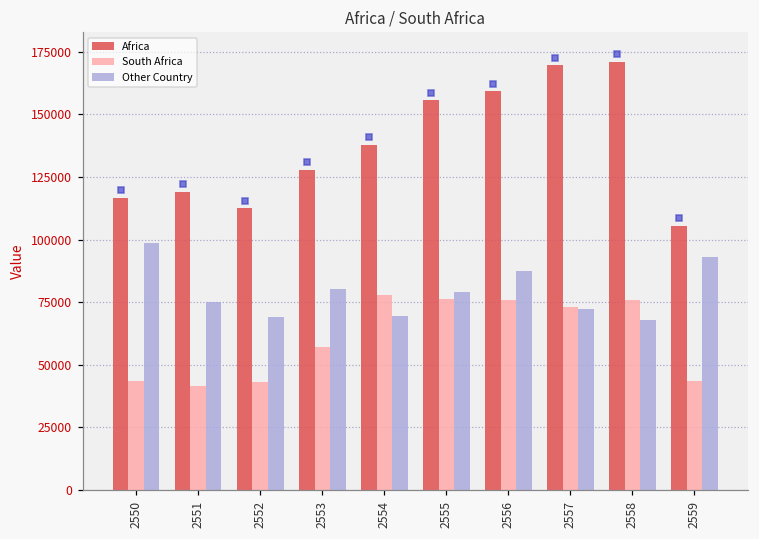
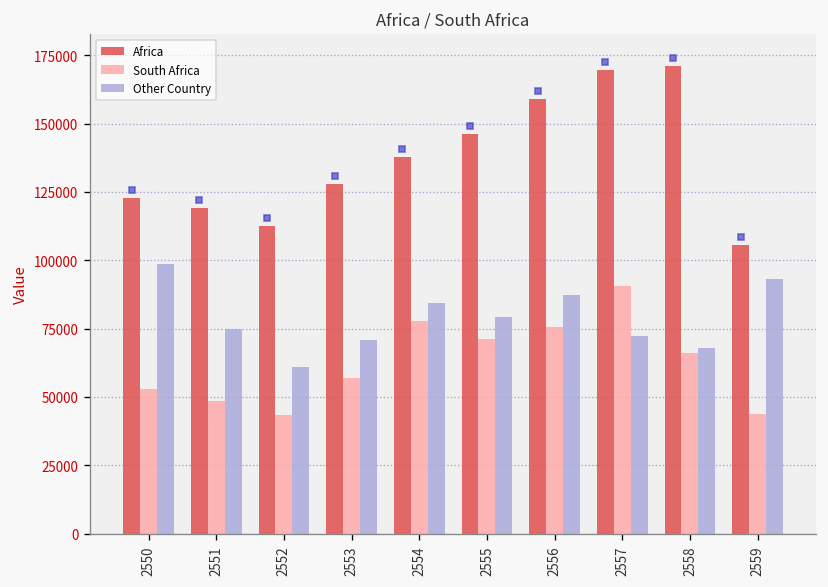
  {
    "Africa": {
-     "2550": 117000,
+     "2550": 123000,
      "2551": 119000,
      "2552": 112000,
      "2553": 128000,
      "2554": 138000,
-     "2555": 156000,
+     "2555": 146000,
      "2556": 159000,
      "2557": 170000,
      "2558": 171000,
      "2559": 105000
    },
    "South Africa": {
-     "2550": 43000,
-     "2551": 42000,
+     "2550": 53000,
+     "2551": 49000,
      "2552": 43000,
      "2553": 57000,
      "2554": 78000,
-     "2555": 76000,
+     "2555": 71000,
      "2556": 76000,
-     "2557": 73000,
-     "2558": 76000,
+     "2557": 91000,
+     "2558": 66000,
      "2559": 44000
    },
    "Other Country": {
      "2550": 99000,
      "2551": 75000,
-     "2552": 69000,
-     "2553": 80000,
-     "2554": 69000,
+     "2552": 61000,
+     "2553": 71000,
+     "2554": 84000,
      "2555": 79000,
      "2556": 87000,
      "2557": 72000,
      "2558": 68000,
      "2559": 93000
    }
  }
